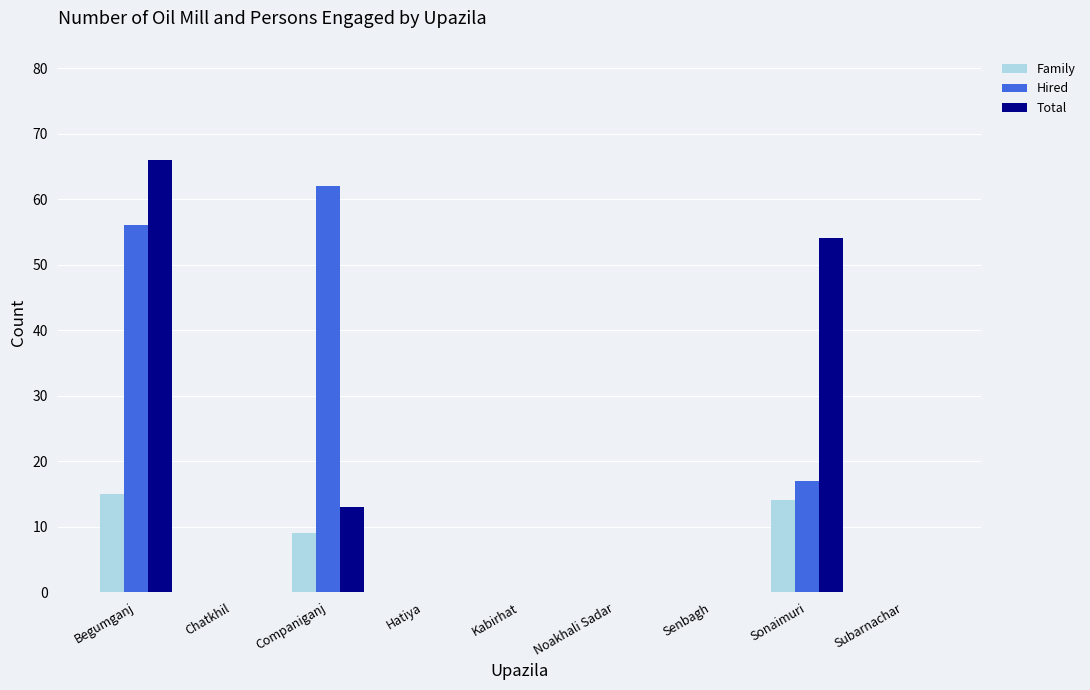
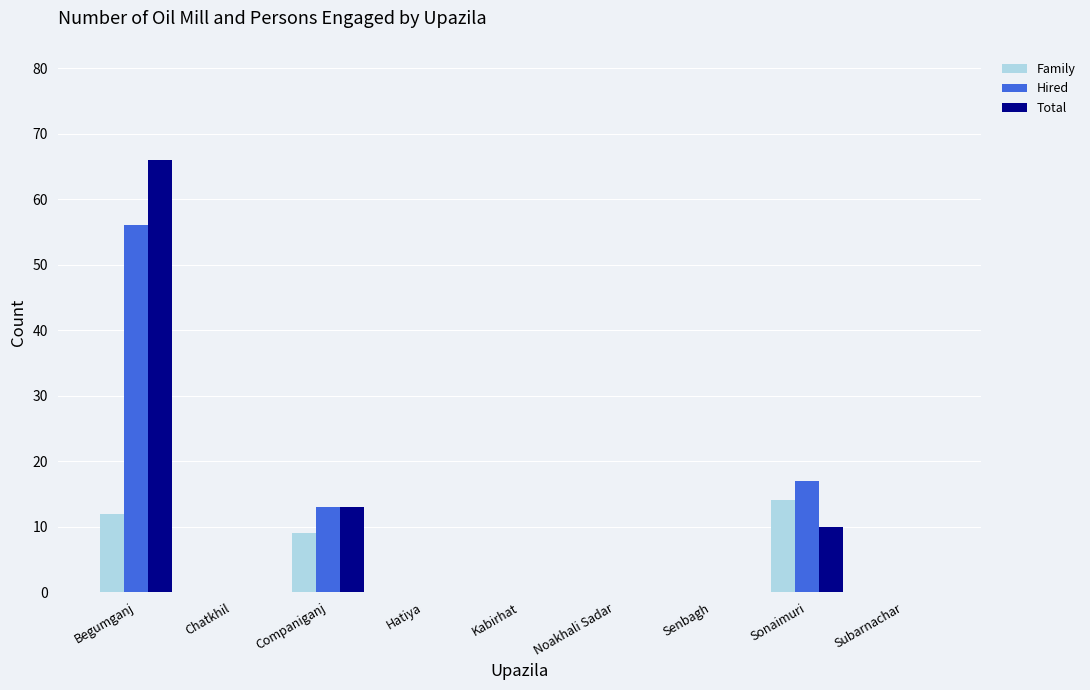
  {
    "Family": {
-     "Begumganj": 15,
+     "Begumganj": 12,
      "Chatkhil": 0,
      "Companiganj": 9,
      "Hatiya": 0,
      "Kabirhat": 0,
      "Noakhali Sadar": 0,
      "Senbagh": 0,
      "Sonaimuri": 14,
      "Subarnachar": 0
    },
    "Hired": {
      "Begumganj": 56,
      "Chatkhil": 0,
-     "Companiganj": 62,
+     "Companiganj": 13,
      "Hatiya": 0,
      "Kabirhat": 0,
      "Noakhali Sadar": 0,
      "Senbagh": 0,
      "Sonaimuri": 17,
      "Subarnachar": 0
    },
    "Total": {
      "Begumganj": 66,
      "Chatkhil": 0,
      "Companiganj": 13,
      "Hatiya": 0,
      "Kabirhat": 0,
      "Noakhali Sadar": 0,
      "Senbagh": 0,
-     "Sonaimuri": 54,
+     "Sonaimuri": 10,
      "Subarnachar": 0
    }
  }
